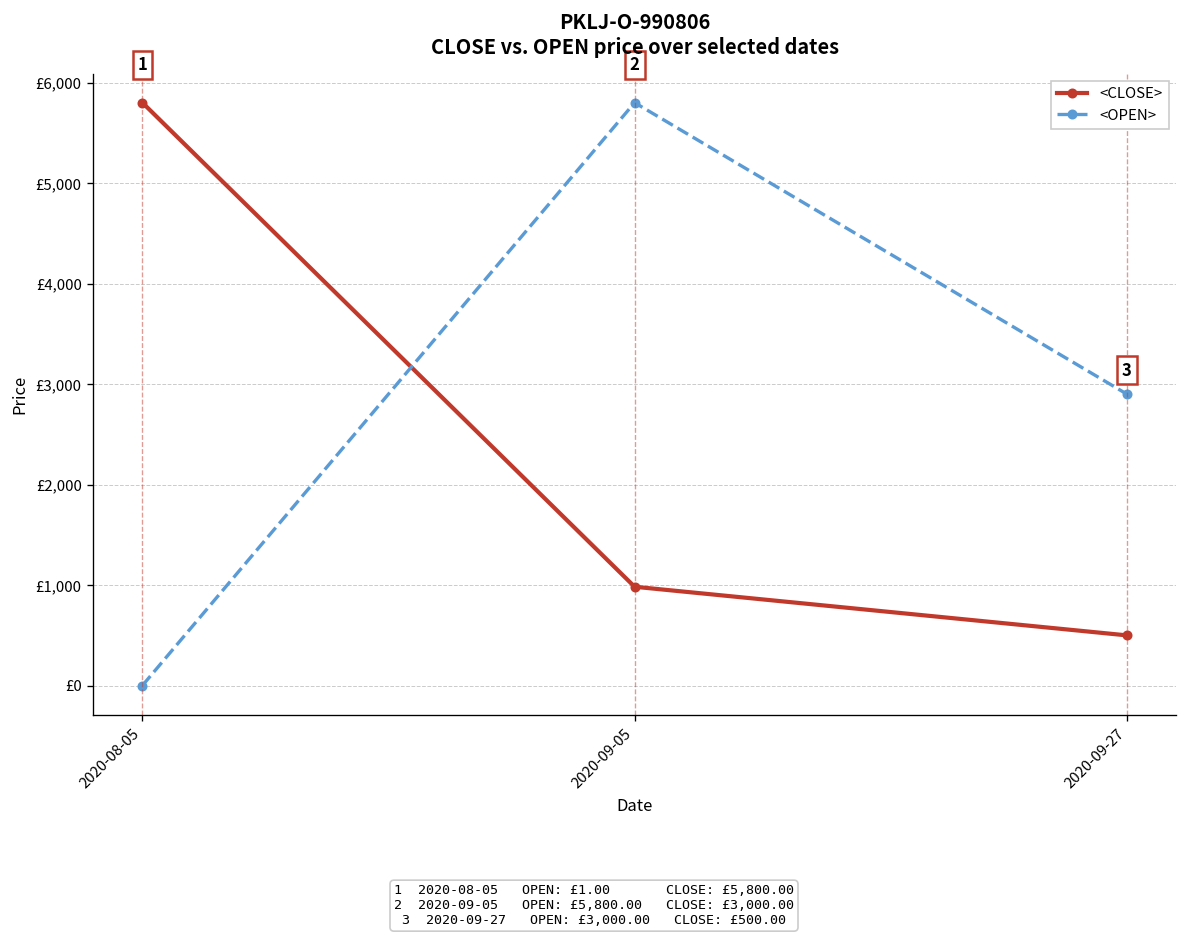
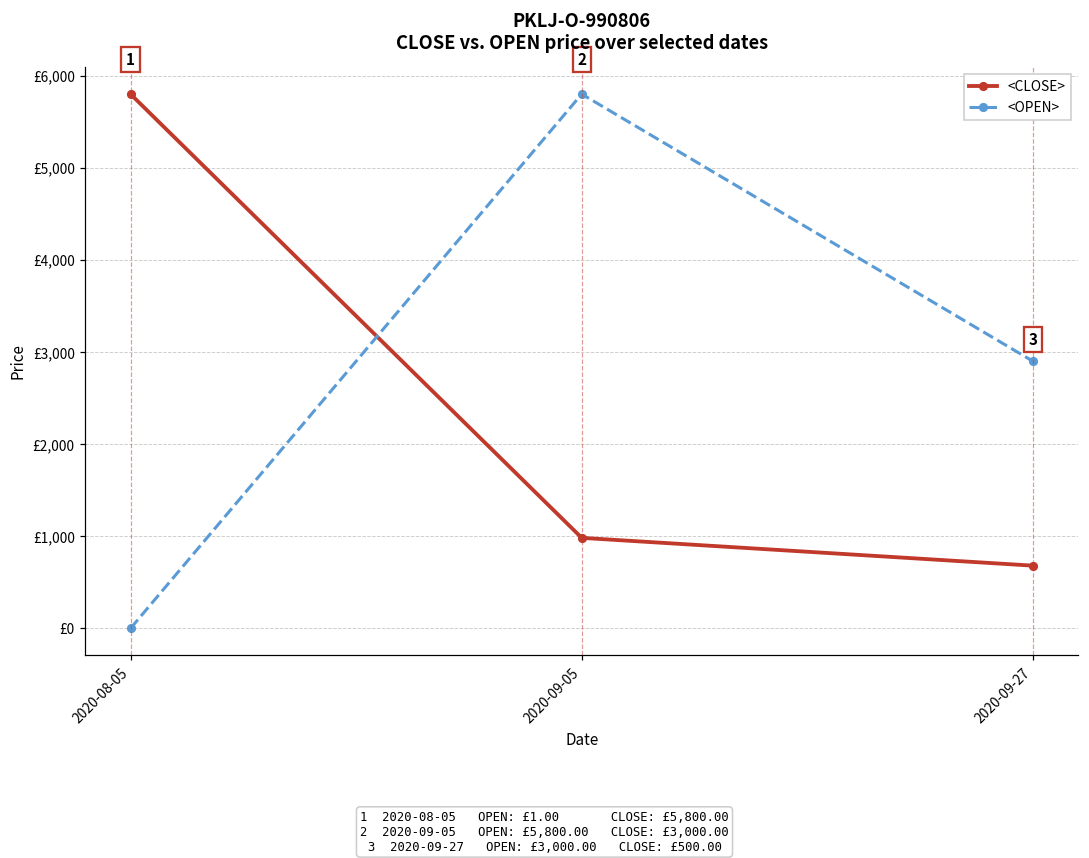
  {
    "<CLOSE>": {
      "2020-09-05": "£1,000",
-     "2020-09-27": "£500"
+     "2020-09-27": "£700"
    },
    "<OPEN>": {
      "2020-08-05": "£0"
    }
  }
